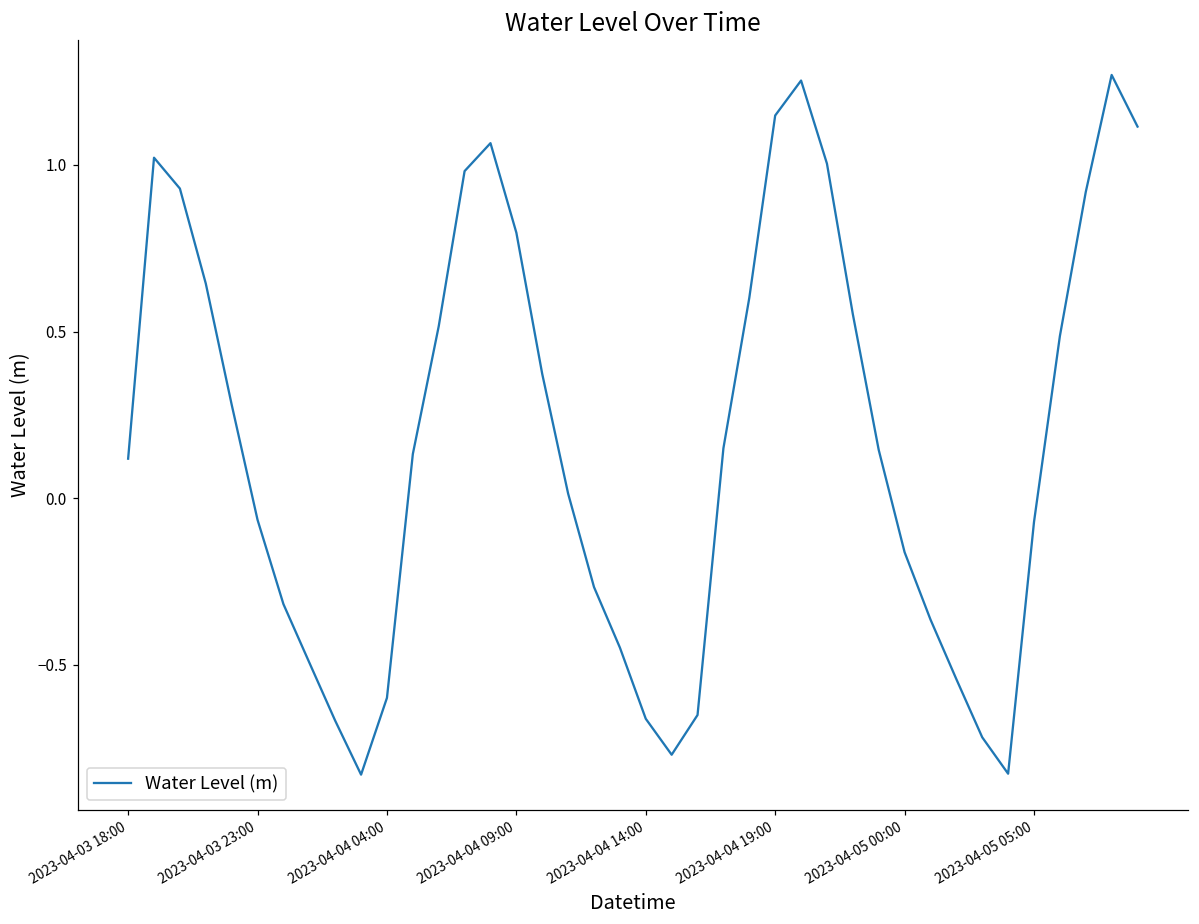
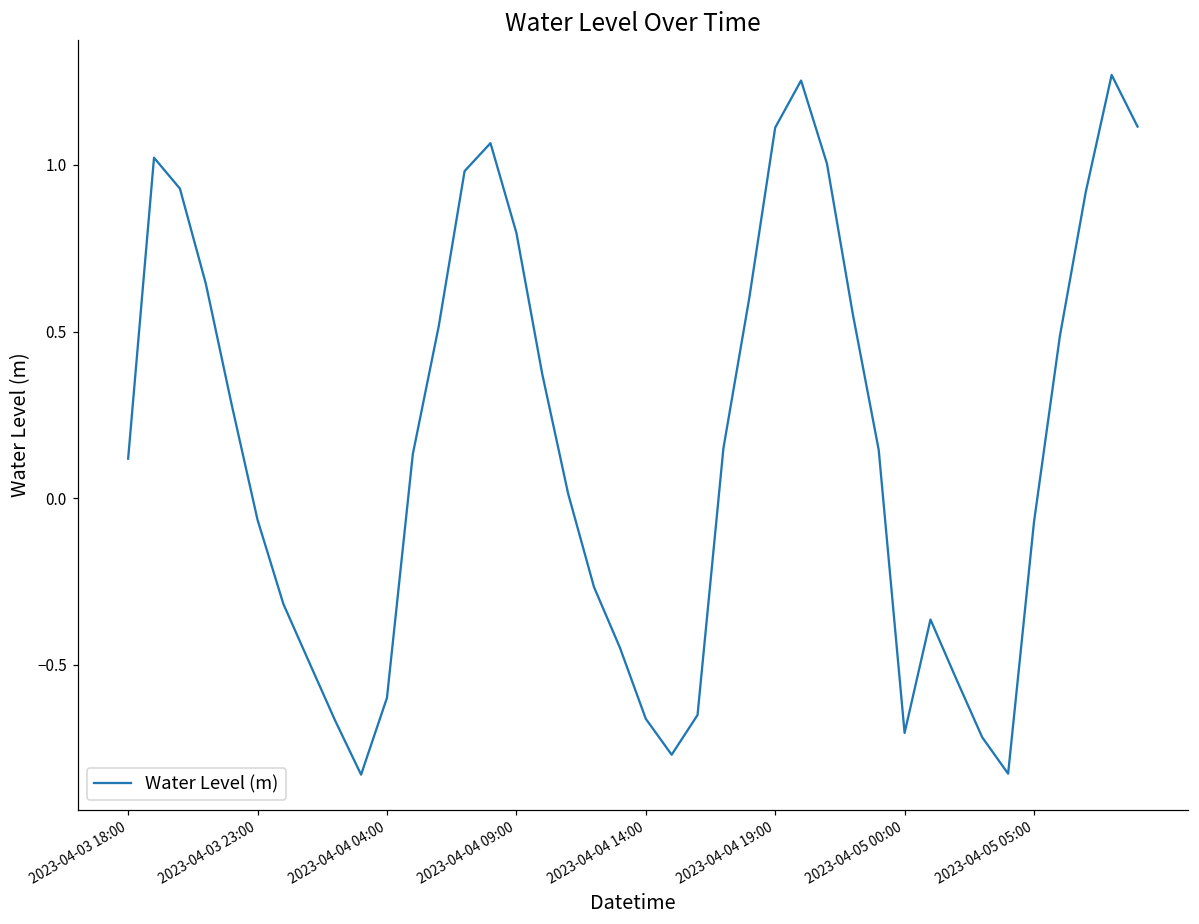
  {
    "2023-04-03 18:00": 0.12,
    "2023-04-03 23:00": -0.06,
    "2023-04-04 04:00": -0.60,
    "2023-04-04 09:00": 0.80,
    "2023-04-04 14:00": -0.66,
-   "2023-04-04 19:00": 1.15,
-   "2023-04-05 00:00": -0.16,
+   "2023-04-04 19:00": 1.11,
+   "2023-04-05 00:00": -0.70,
    "2023-04-05 05:00": -0.07
  }
